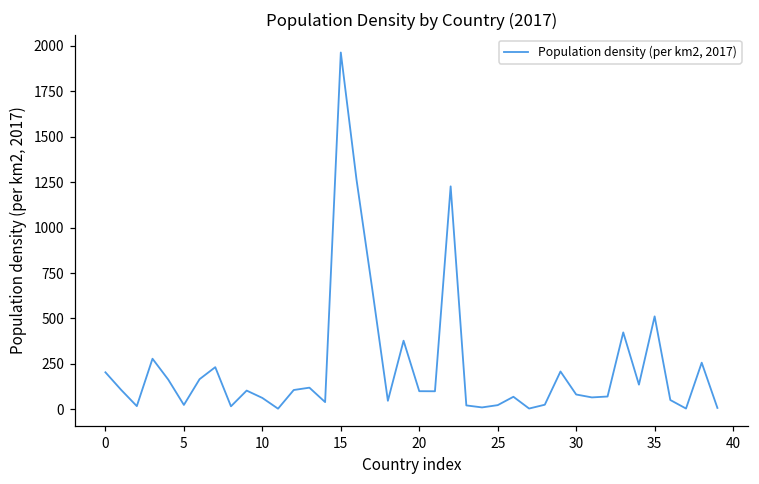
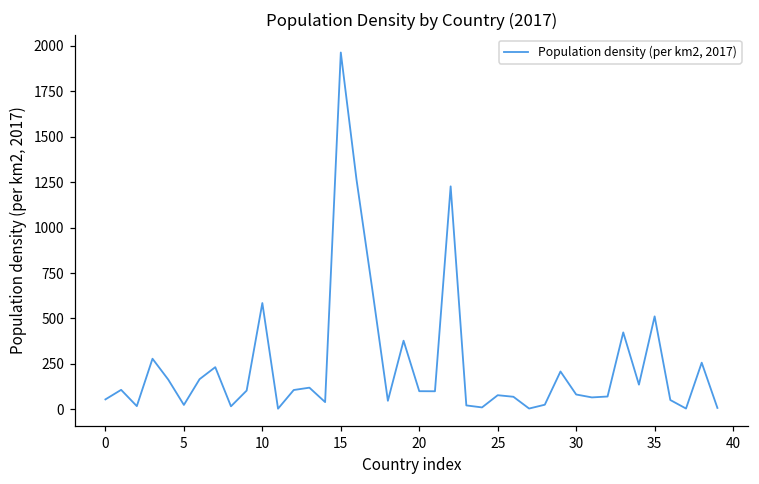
  {
-   "0": 200,
+   "0": 50,
    "5": 20,
-   "10": 60,
+   "10": 580,
    "15": 1960,
    "20": 100,
-   "25": 20,
+   "25": 80,
    "30": 80,
    "35": 510
  }
